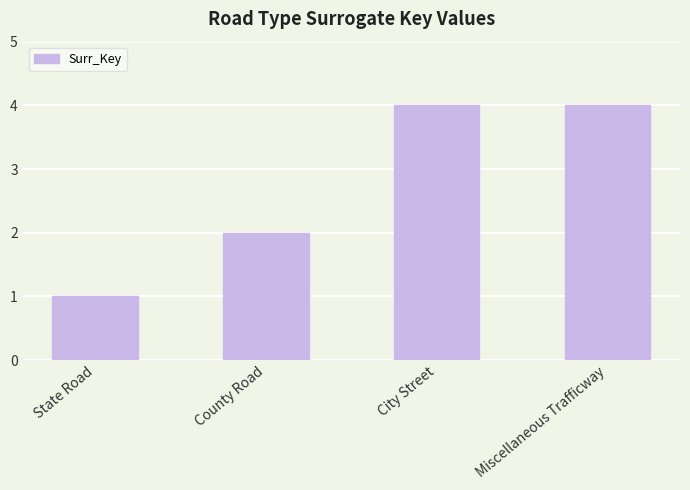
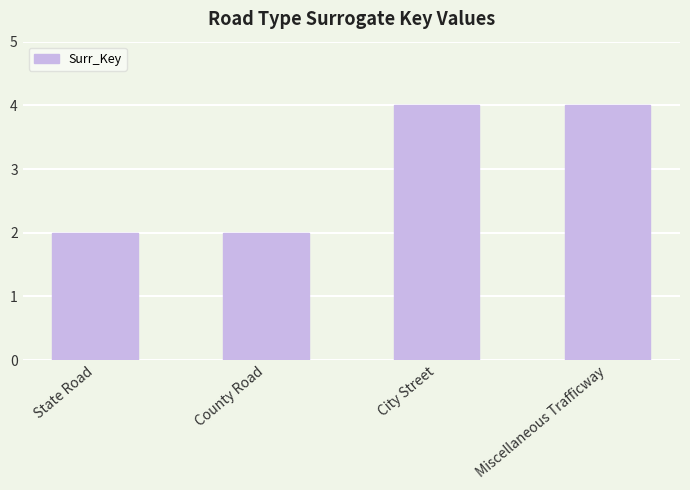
  {
-   "State Road": 1,
+   "State Road": 2,
    "County Road": 2,
    "City Street": 4,
    "Miscellaneous Trafficway": 4
  }
